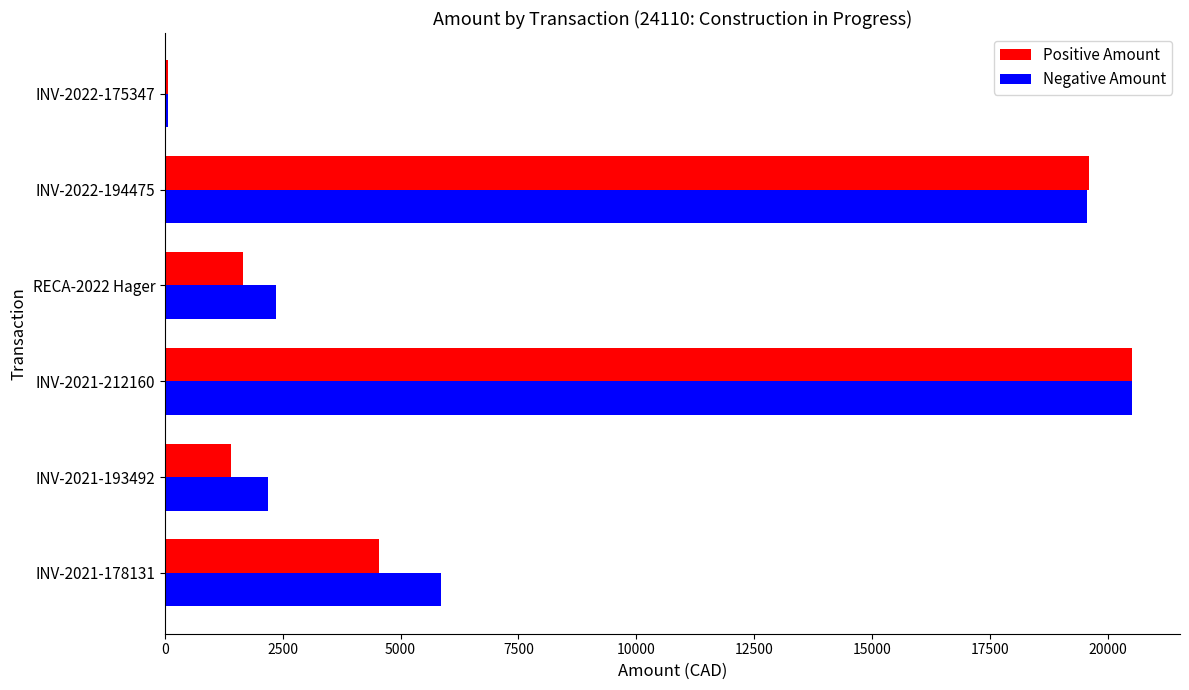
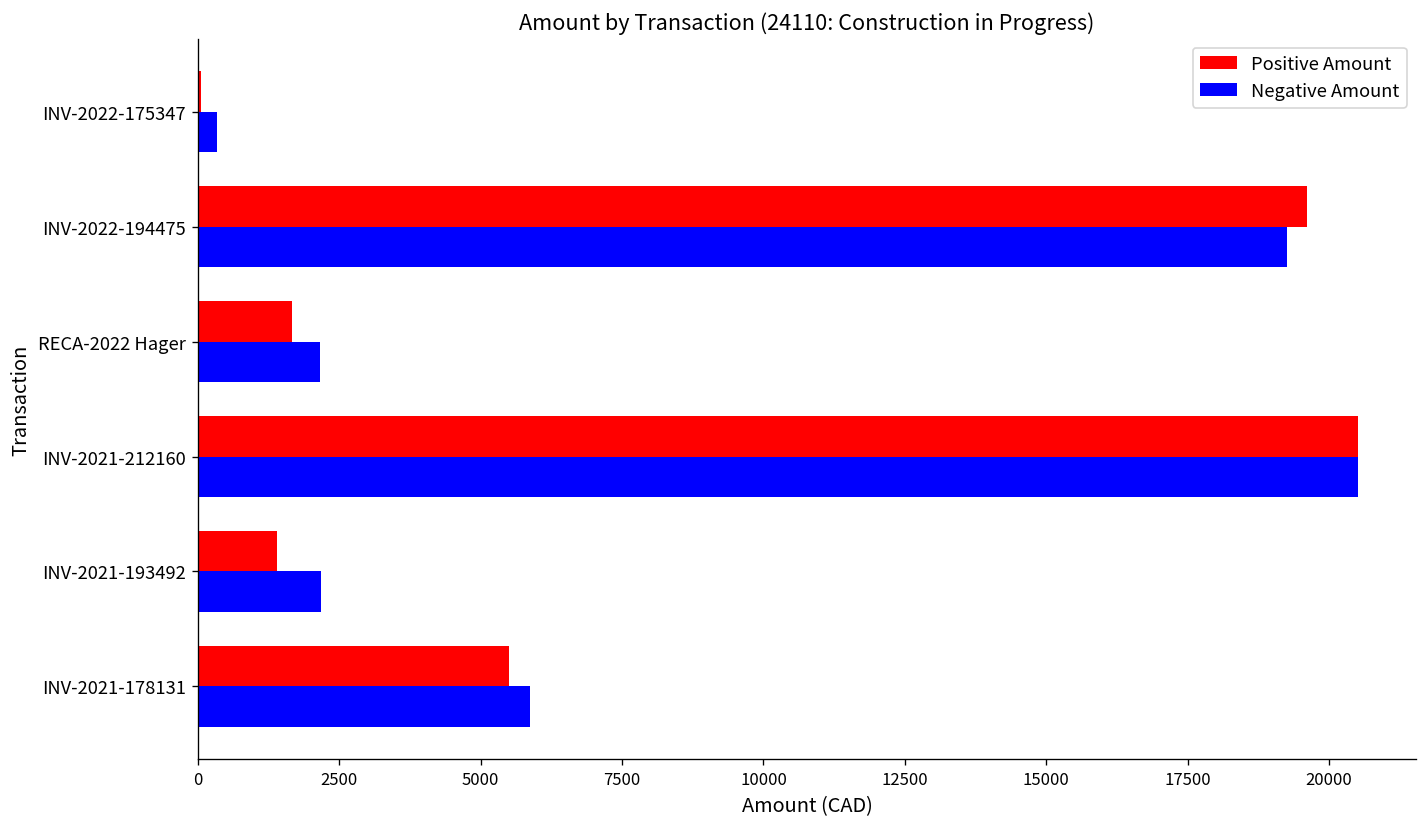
  {
    "Positive Amount": {
      "INV-2022-175347": 100,
      "INV-2022-194475": 19600,
      "RECA-2022 Hager": 1700,
      "INV-2021-212160": 20500,
      "INV-2021-193492": 1400,
-     "INV-2021-178131": 4500
+     "INV-2021-178131": 5500
    },
    "Negative Amount": {
-     "INV-2022-175347": 100,
-     "INV-2022-194475": 19600,
-     "RECA-2022 Hager": 2400,
+     "INV-2022-175347": 300,
+     "INV-2022-194475": 19300,
+     "RECA-2022 Hager": 2200,
      "INV-2021-212160": 20500,
      "INV-2021-193492": 2200,
      "INV-2021-178131": 5900
    }
  }
